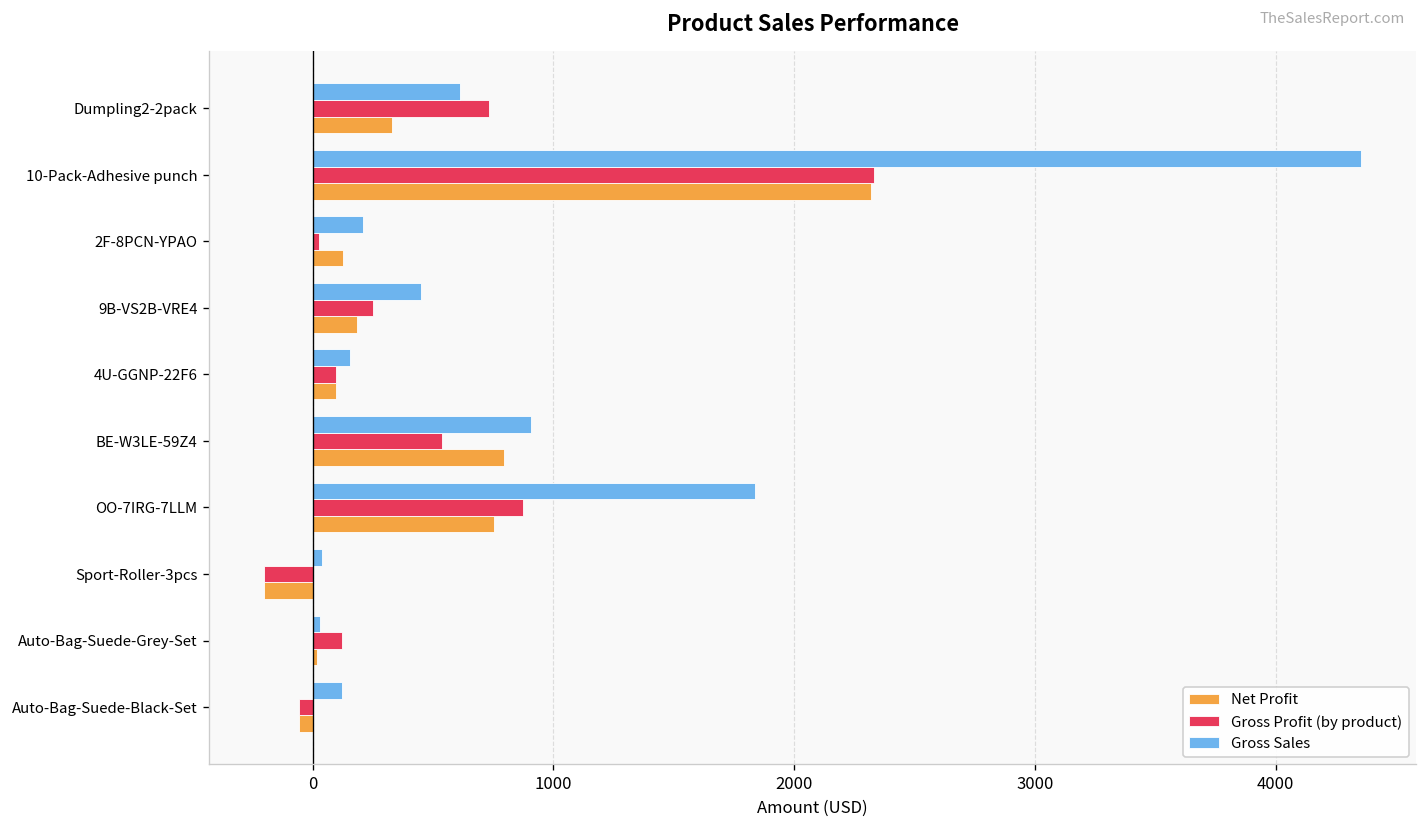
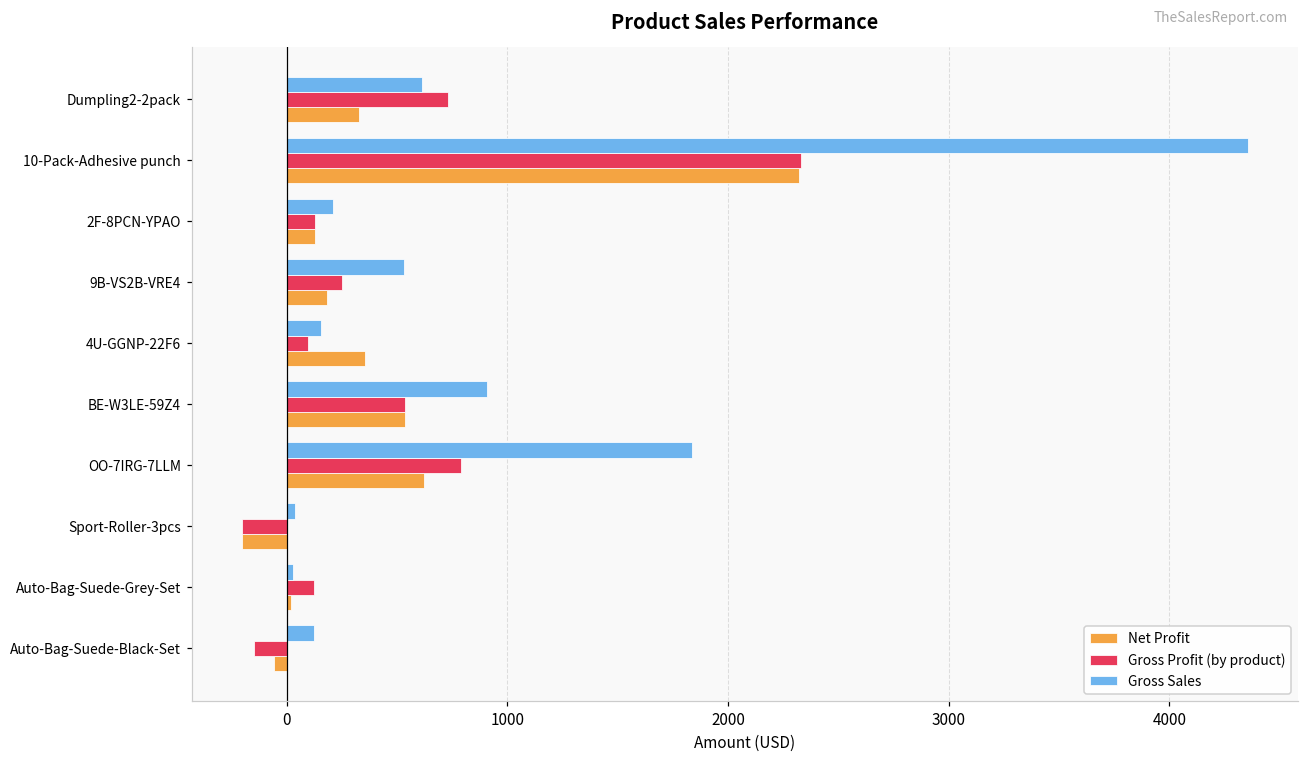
  {
    "Net Profit": {
      "Dumpling2-2pack": 330,
      "10-Pack-Adhesive punch": 2320,
      "2F-8PCN-YPAO": 130,
      "9B-VS2B-VRE4": 180,
-     "4U-GGNP-22F6": 100,
-     "BE-W3LE-59Z4": 800,
-     "OO-7IRG-7LLM": 750,
+     "4U-GGNP-22F6": 350,
+     "BE-W3LE-59Z4": 540,
+     "OO-7IRG-7LLM": 620,
      "Sport-Roller-3pcs": -200,
      "Auto-Bag-Suede-Grey-Set": 20,
      "Auto-Bag-Suede-Black-Set": -60
    },
    "Gross Profit (by product)": {
      "Dumpling2-2pack": 730,
      "10-Pack-Adhesive punch": 2330,
-     "2F-8PCN-YPAO": 30,
+     "2F-8PCN-YPAO": 130,
      "9B-VS2B-VRE4": 250,
      "4U-GGNP-22F6": 100,
      "BE-W3LE-59Z4": 540,
-     "OO-7IRG-7LLM": 870,
+     "OO-7IRG-7LLM": 790,
      "Sport-Roller-3pcs": -200,
      "Auto-Bag-Suede-Grey-Set": 120,
-     "Auto-Bag-Suede-Black-Set": -60
+     "Auto-Bag-Suede-Black-Set": -150
    },
    "Gross Sales": {
      "Dumpling2-2pack": 610,
      "10-Pack-Adhesive punch": 4360,
      "2F-8PCN-YPAO": 210,
-     "9B-VS2B-VRE4": 450,
+     "9B-VS2B-VRE4": 530,
      "4U-GGNP-22F6": 160,
      "BE-W3LE-59Z4": 910,
      "OO-7IRG-7LLM": 1840,
      "Sport-Roller-3pcs": 40,
      "Auto-Bag-Suede-Grey-Set": 30,
      "Auto-Bag-Suede-Black-Set": 120
    }
  }
